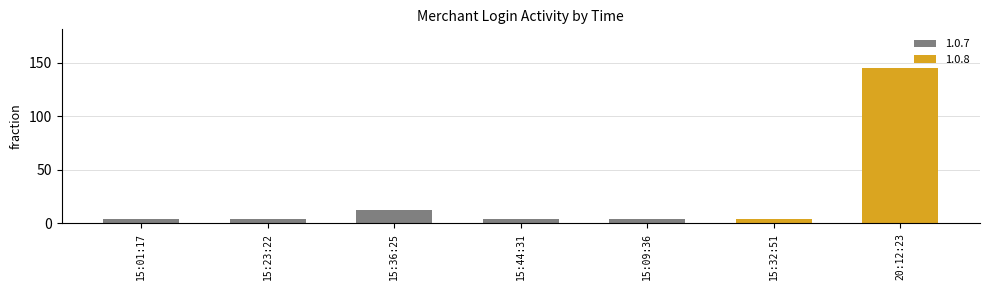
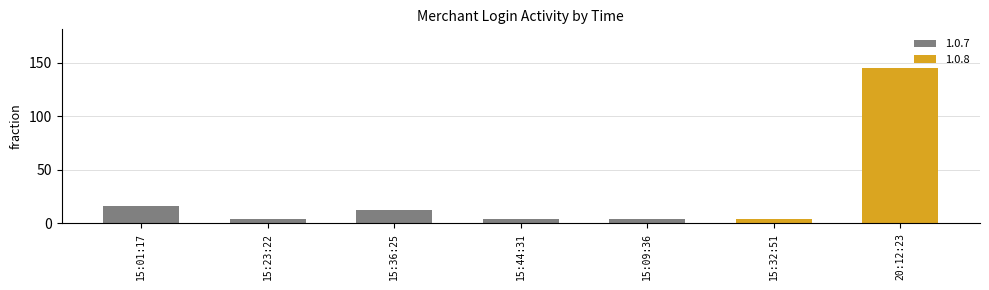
  {
    "1.0.7": {
-     "15:01:17": 4,
+     "15:01:17": 16,
      "15:23:22": 4,
      "15:36:25": 12,
      "15:44:31": 4,
      "15:09:36": 4
    },
    "1.0.8": {
      "15:32:51": 4,
      "20:12:23": 145
    }
  }
